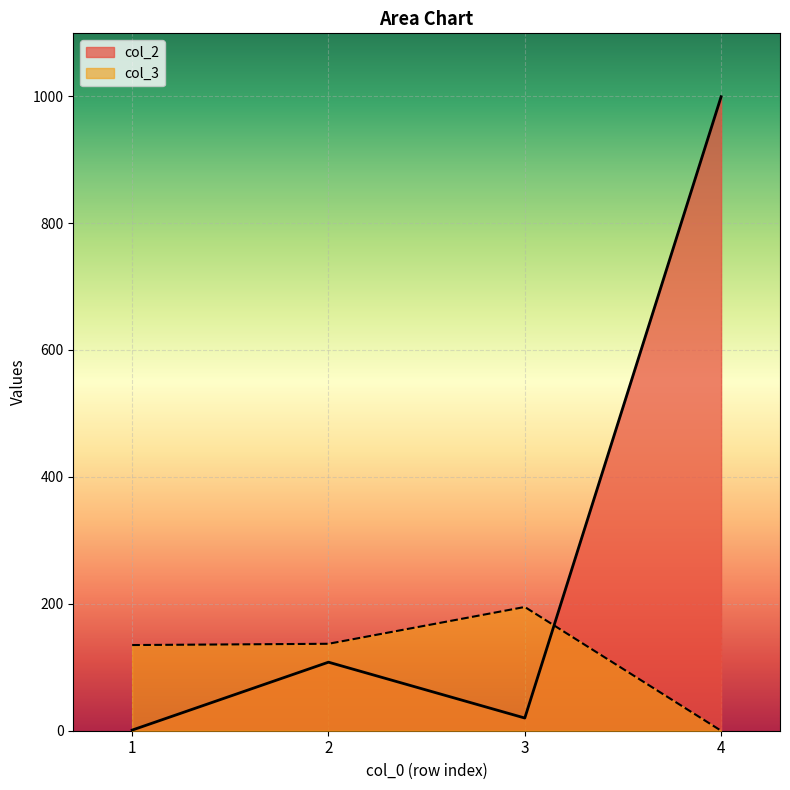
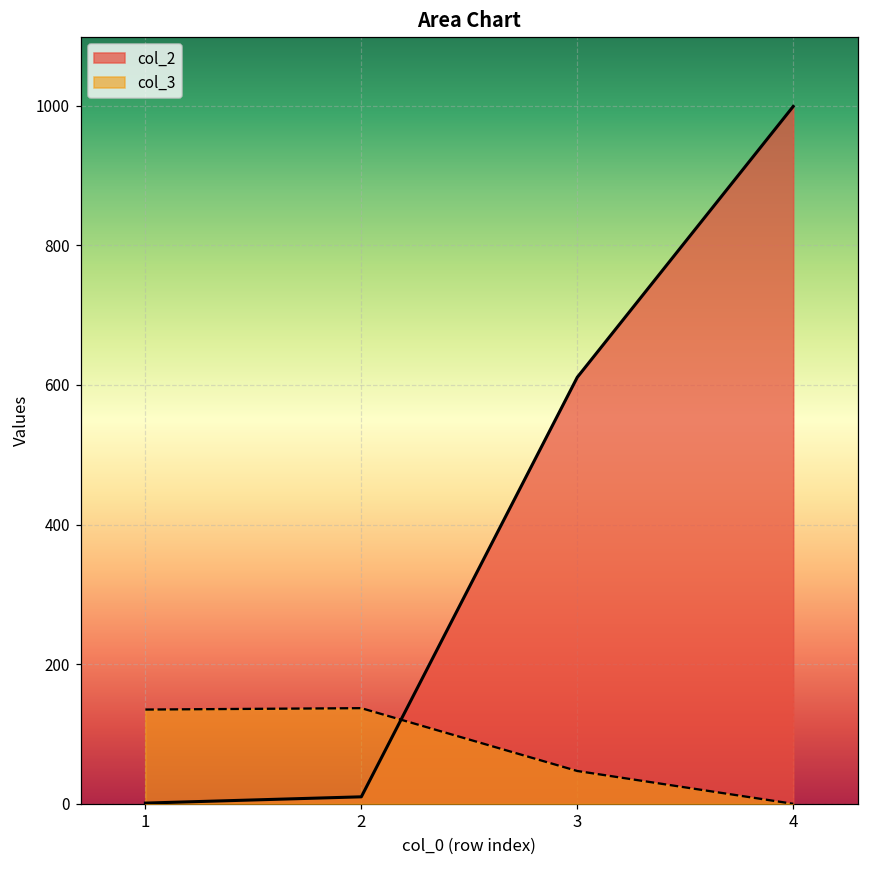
  {
    "col_2": {
      "1": 0,
-     "2": 110,
-     "3": 20,
+     "2": 10,
+     "3": 610,
      "4": 1000
    },
    "col_3": {
      "1": 140,
      "2": 140,
-     "3": 200,
+     "3": 50,
      "4": 0
    }
  }
